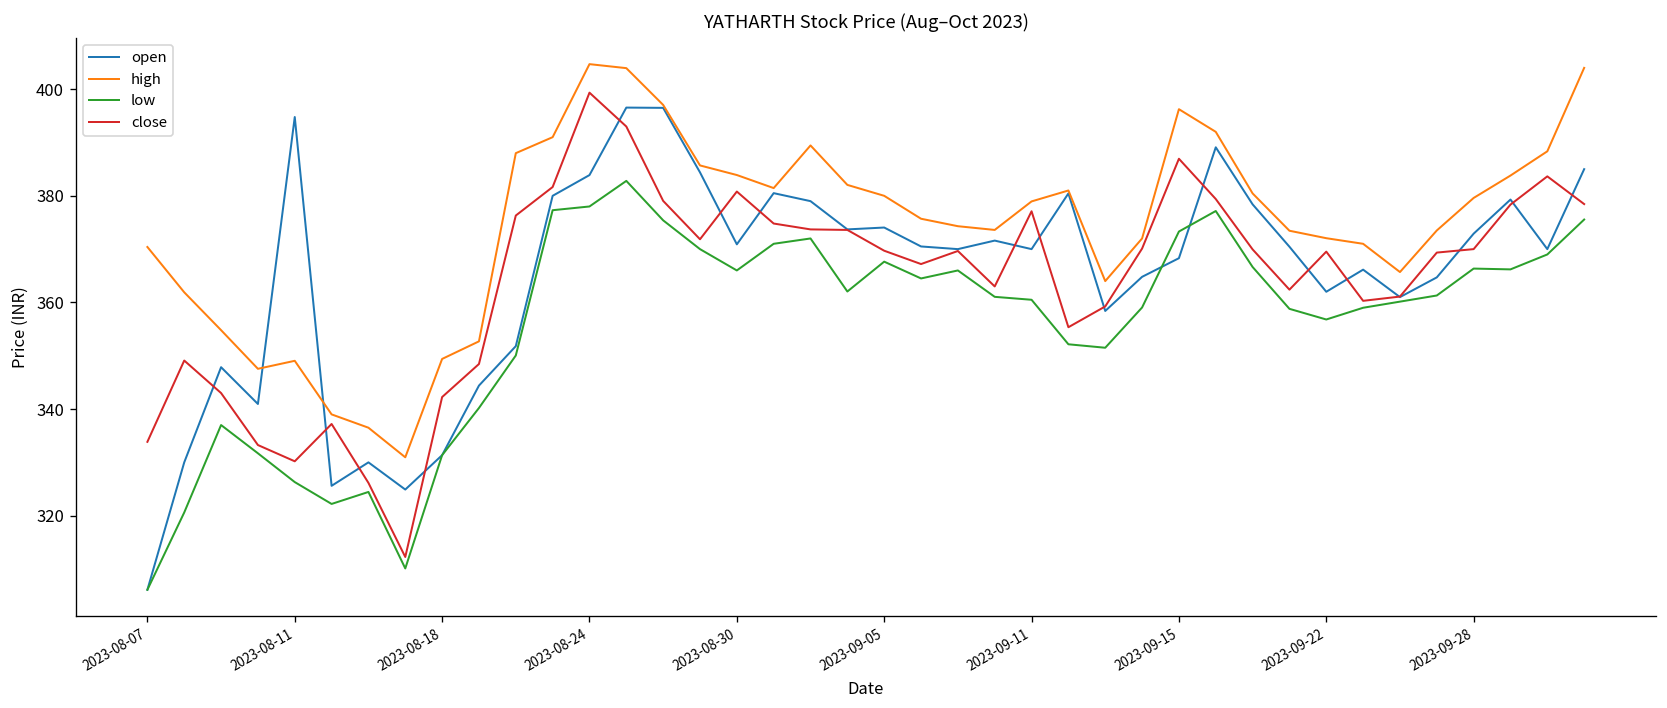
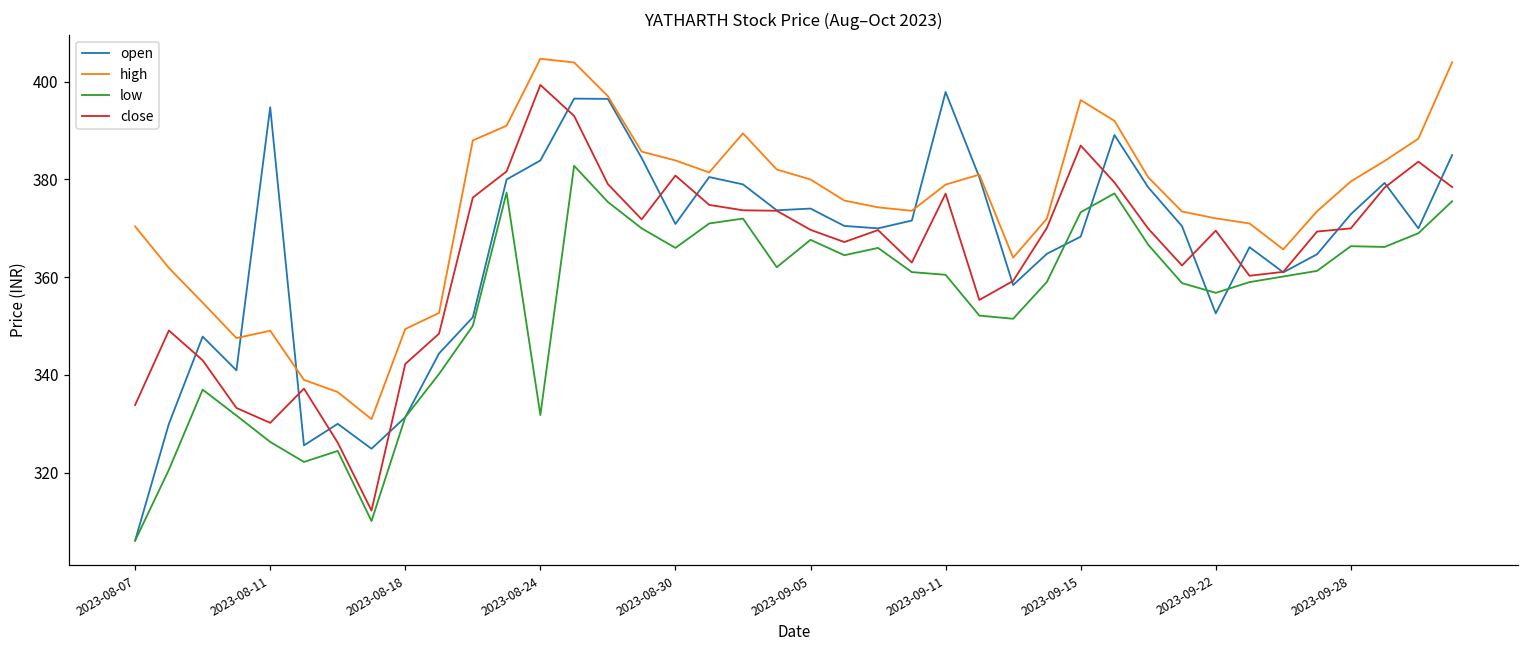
  {
    "open": {
      "2023-08-11": 395,
      "2023-08-24": 384,
      "2023-08-30": 371,
      "2023-09-05": 374,
-     "2023-09-11": 370,
+     "2023-09-11": 398,
      "2023-09-15": 368,
-     "2023-09-22": 362,
+     "2023-09-22": 353,
      "2023-09-28": 373
    },
    "high": {
      "2023-08-07": 370,
      "2023-08-11": 349,
      "2023-08-18": 349,
      "2023-08-24": 405,
      "2023-08-30": 384,
      "2023-09-05": 380,
      "2023-09-11": 379,
      "2023-09-15": 396,
      "2023-09-22": 372,
      "2023-09-28": 380
    },
    "low": {
      "2023-08-11": 326,
-     "2023-08-24": 378,
+     "2023-08-24": 332,
      "2023-08-30": 366,
      "2023-09-05": 368,
      "2023-09-11": 361,
      "2023-09-15": 373,
      "2023-09-22": 357,
      "2023-09-28": 366
    },
    "close": {
      "2023-08-07": 334,
      "2023-08-11": 330,
      "2023-08-18": 342,
      "2023-08-24": 399,
      "2023-08-30": 381,
      "2023-09-05": 370,
      "2023-09-11": 377,
      "2023-09-15": 387,
      "2023-09-22": 370,
      "2023-09-28": 370
    }
  }
